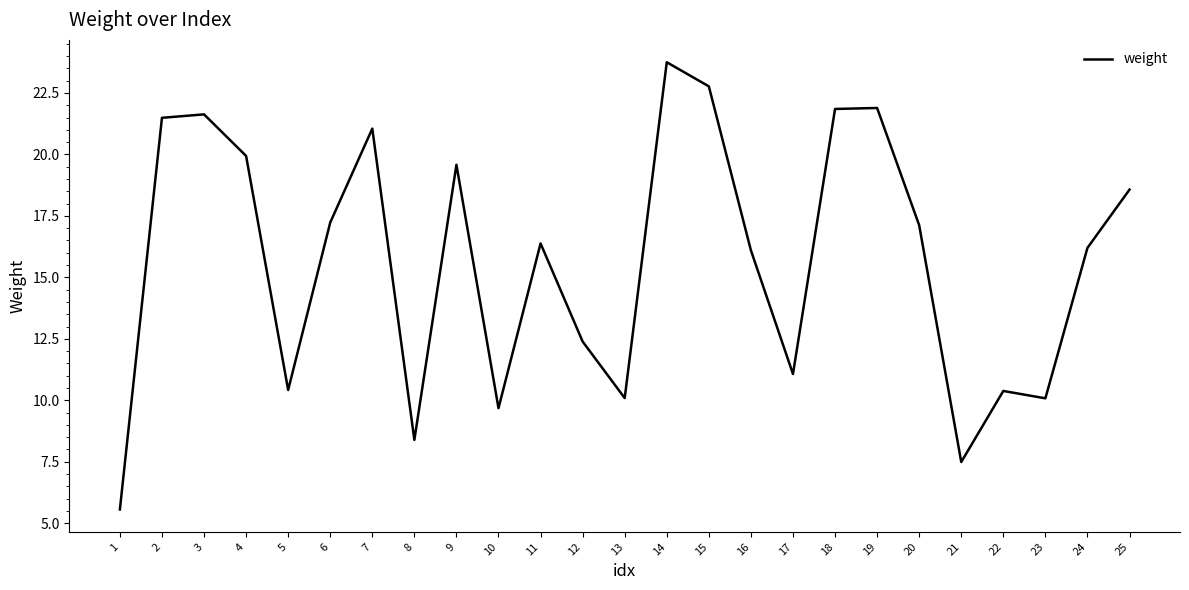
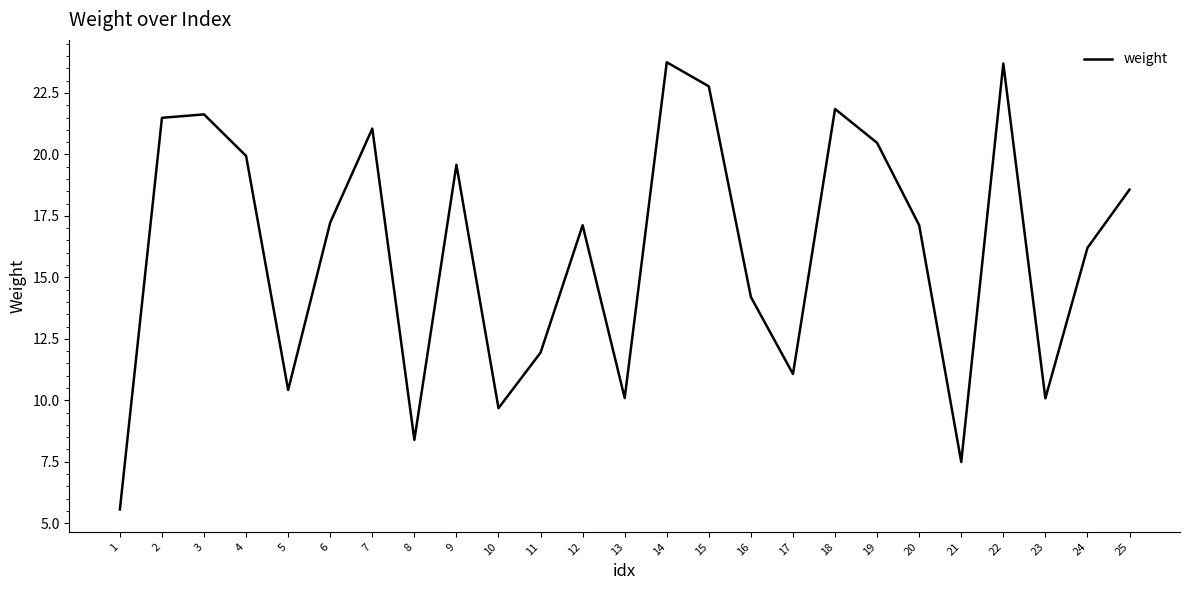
  {
    "1": 5.6,
    "2": 21.5,
    "3": 21.6,
    "4": 19.9,
    "5": 10.4,
    "6": 17.2,
    "7": 21.1,
    "8": 8.4,
    "9": 19.6,
    "10": 9.7,
-   "11": 16.4,
-   "12": 12.4,
+   "11": 11.9,
+   "12": 17.1,
    "13": 10.1,
    "14": 23.8,
    "15": 22.8,
-   "16": 16.1,
+   "16": 14.2,
    "17": 11.1,
    "18": 21.9,
-   "19": 21.9,
+   "19": 20.5,
    "20": 17.1,
    "21": 7.5,
-   "22": 10.4,
+   "22": 23.7,
    "23": 10.1,
    "24": 16.2,
    "25": 18.6
  }
